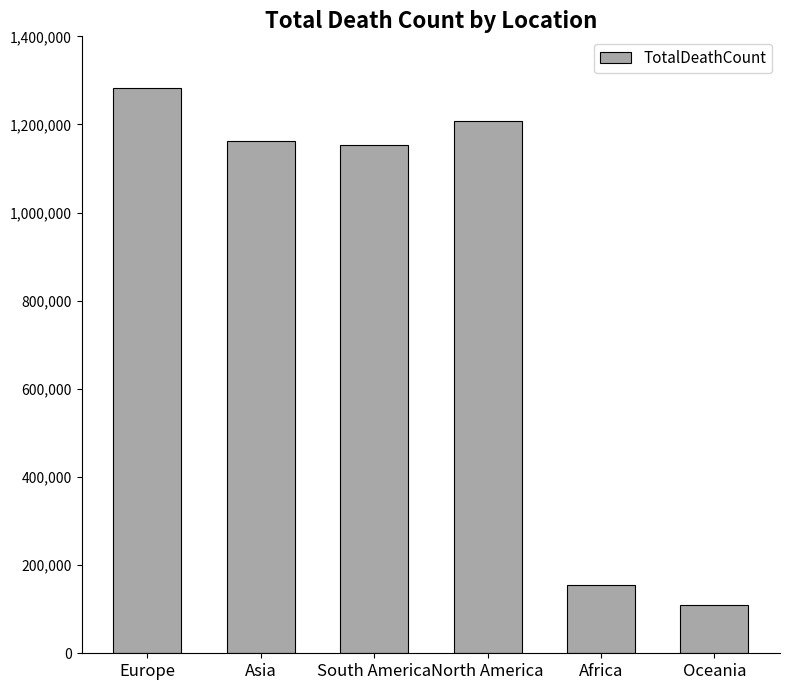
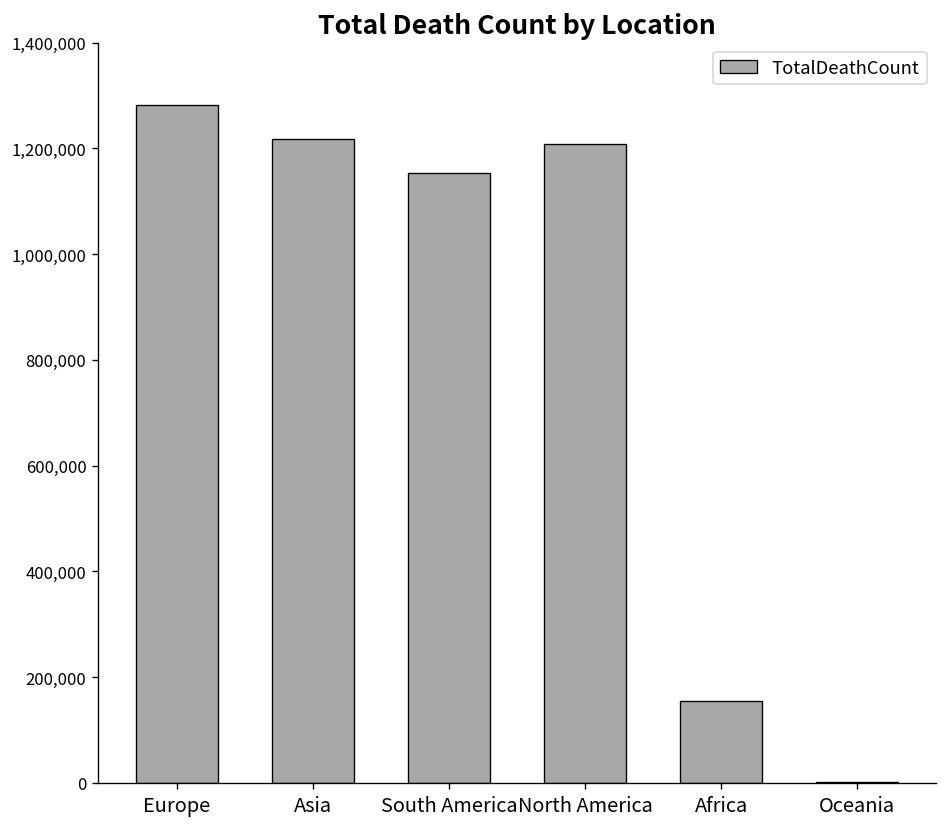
  {
    "Europe": "1,280,000",
-   "Asia": "1,160,000",
+   "Asia": "1,220,000",
    "South America": "1,150,000",
    "North America": "1,210,000",
    "Africa": "150,000",
-   "Oceania": "110,000"
+   "Oceania": "0"
  }
